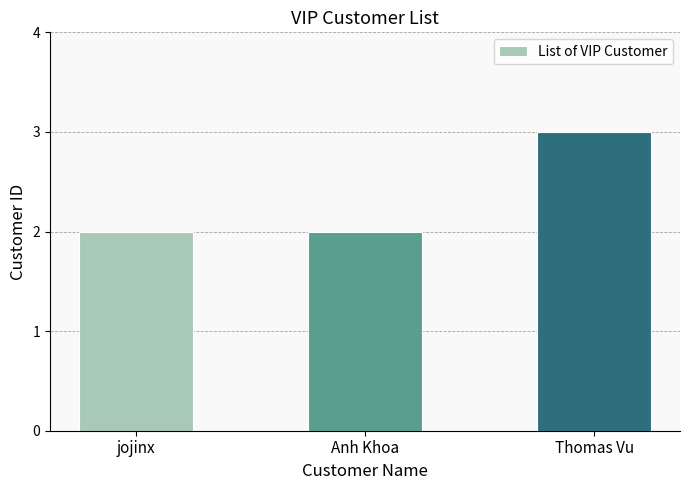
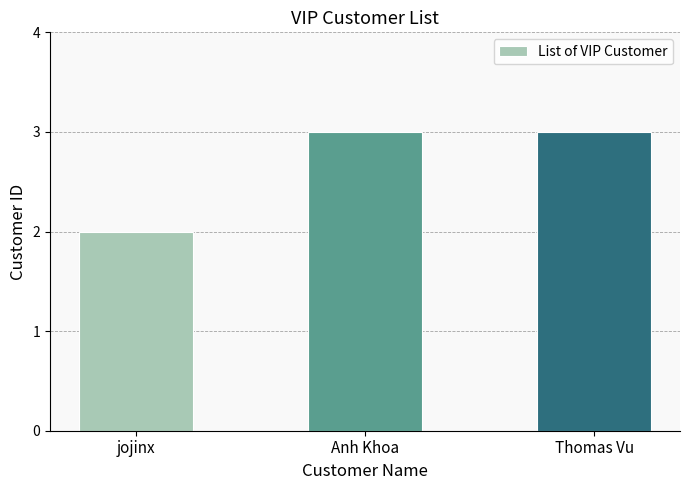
  {
    "jojinx": 2,
-   "Anh Khoa": 2,
+   "Anh Khoa": 3,
    "Thomas Vu": 3
  }
